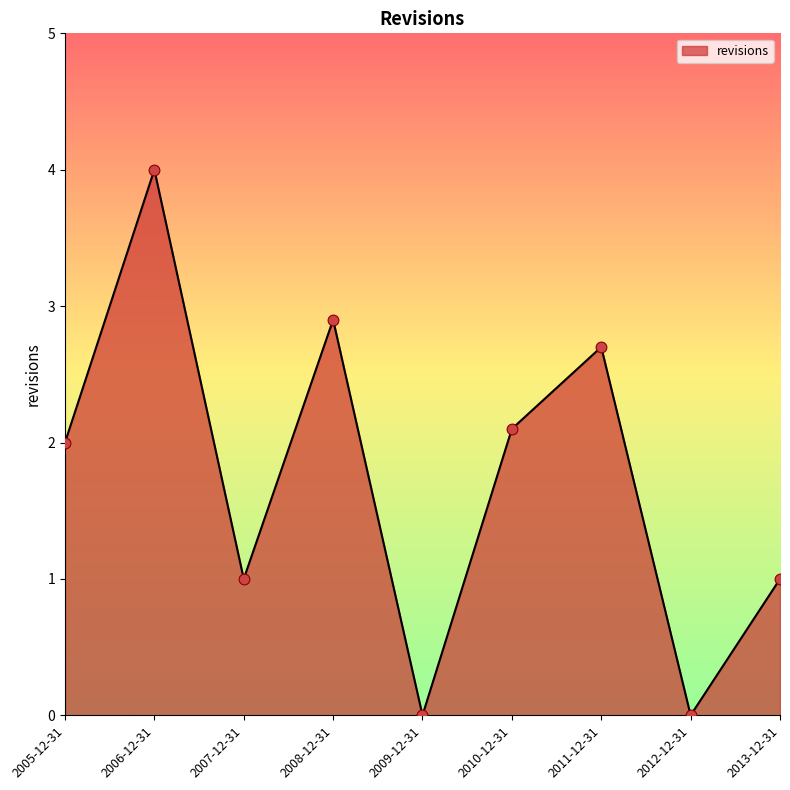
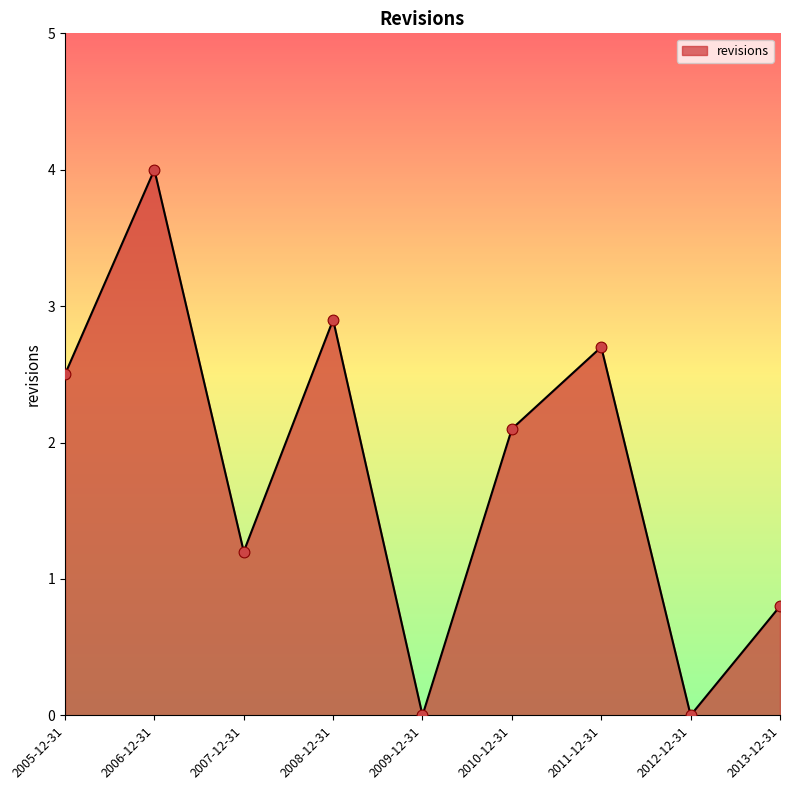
  {
-   "2005-12-31": 2.0,
+   "2005-12-31": 2.5,
    "2006-12-31": 4.0,
-   "2007-12-31": 1.0,
+   "2007-12-31": 1.2,
    "2008-12-31": 2.9,
    "2009-12-31": 0.0,
    "2010-12-31": 2.1,
    "2011-12-31": 2.7,
    "2012-12-31": 0.0,
-   "2013-12-31": 1.0
+   "2013-12-31": 0.8
  }
